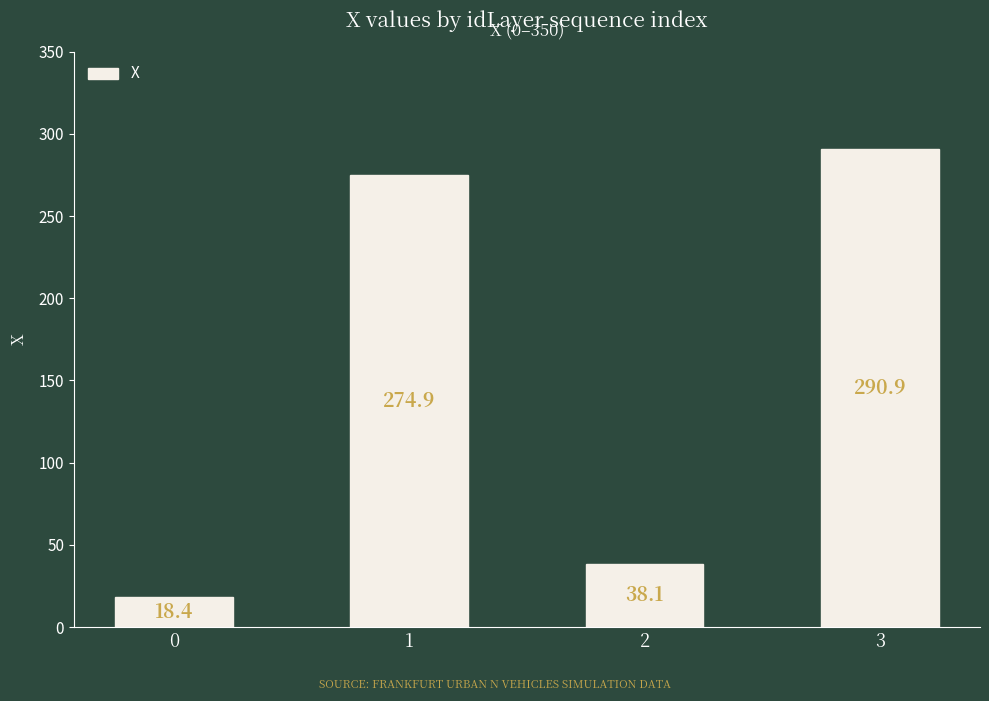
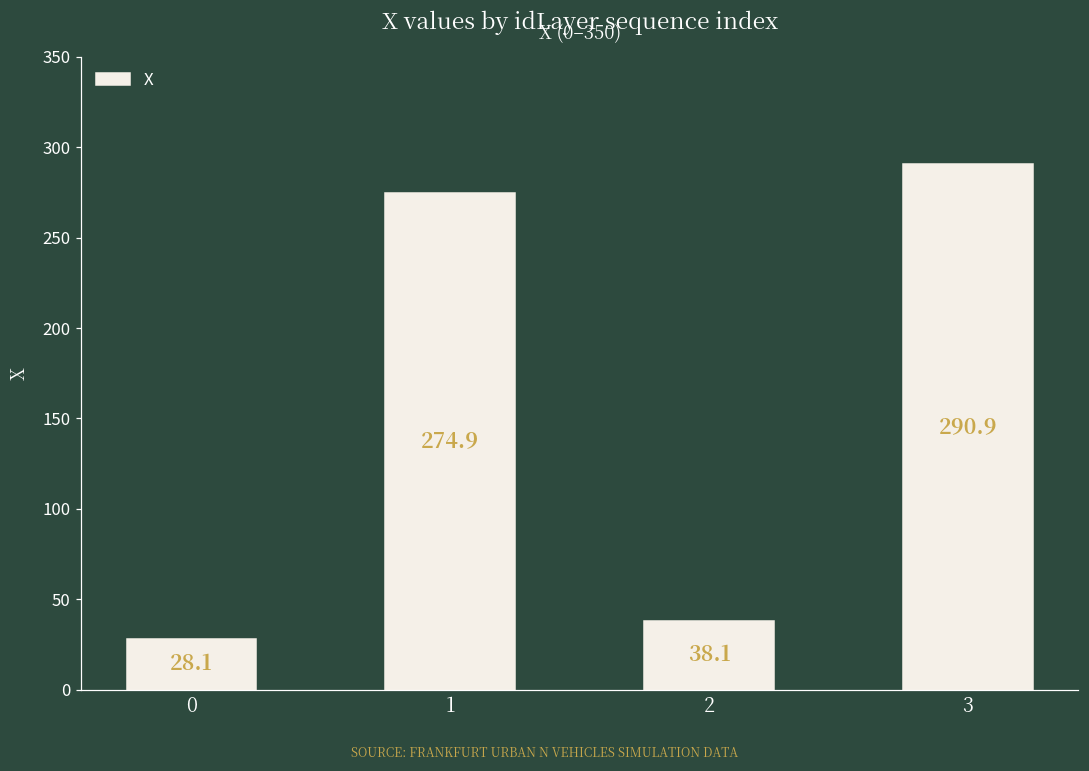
  {
-   "0": 18.4,
+   "0": 28.1,
    "1": 274.9,
    "2": 38.1,
    "3": 290.9
  }
